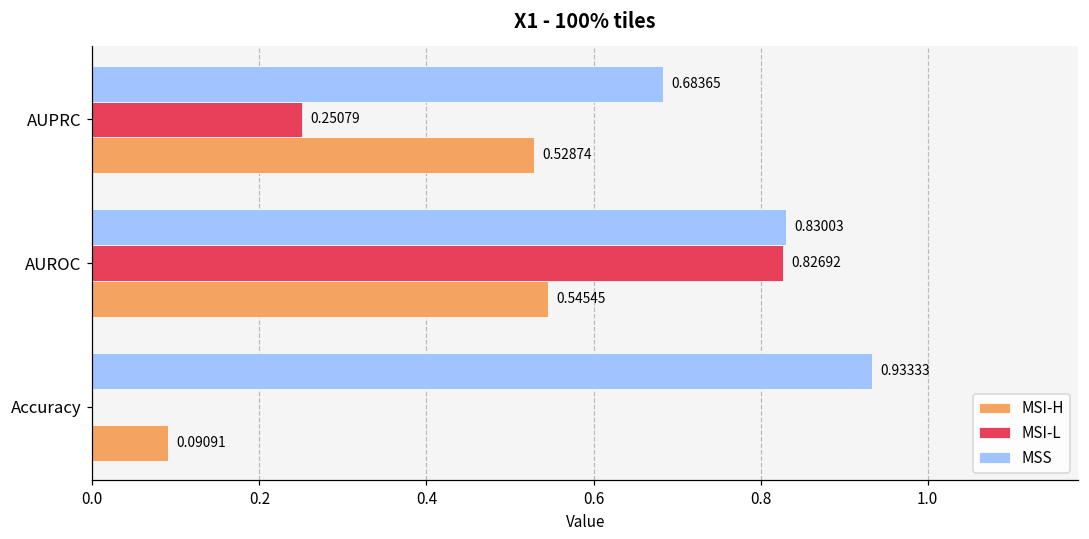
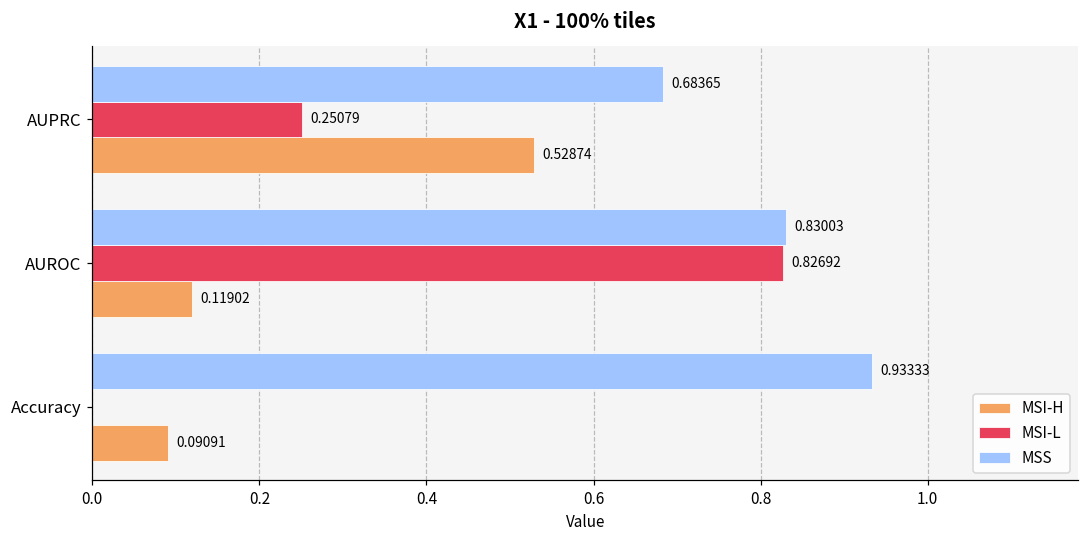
  {
    "MSI-H": {
      "AUPRC": 0.52874,
-     "AUROC": 0.54545,
+     "AUROC": 0.11902,
      "Accuracy": 0.09091
    },
    "MSI-L": {
      "AUPRC": 0.25079,
      "AUROC": 0.82692
    },
    "MSS": {
      "AUPRC": 0.68365,
      "AUROC": 0.83003,
      "Accuracy": 0.93333
    }
  }
